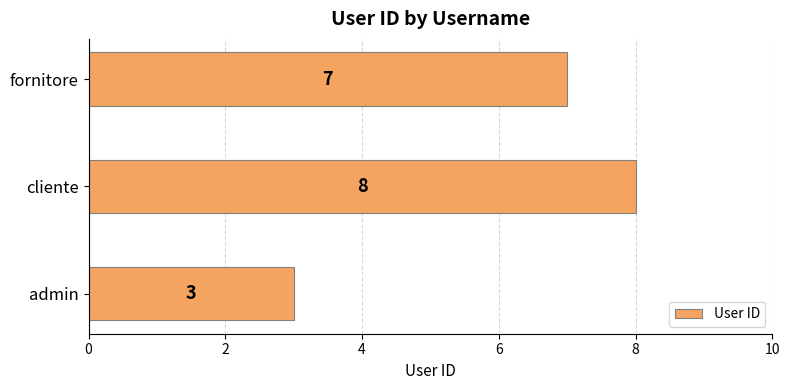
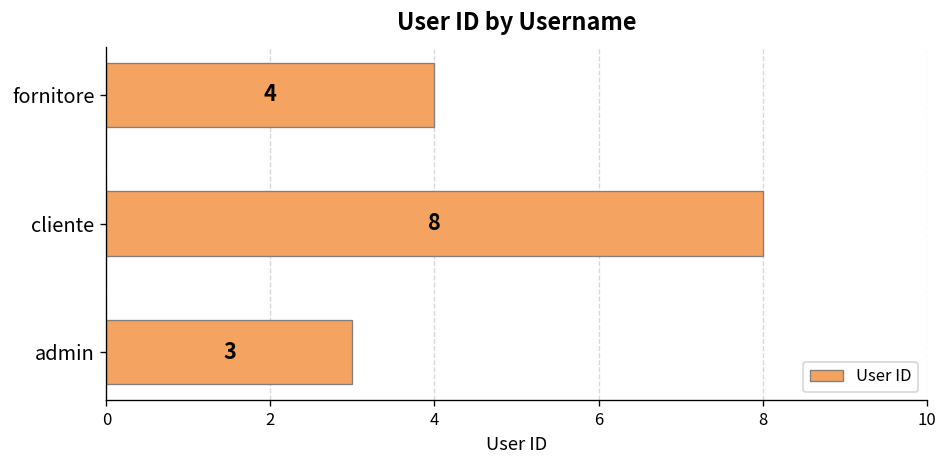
  {
-   "fornitore": 7,
+   "fornitore": 4,
    "cliente": 8,
    "admin": 3
  }
